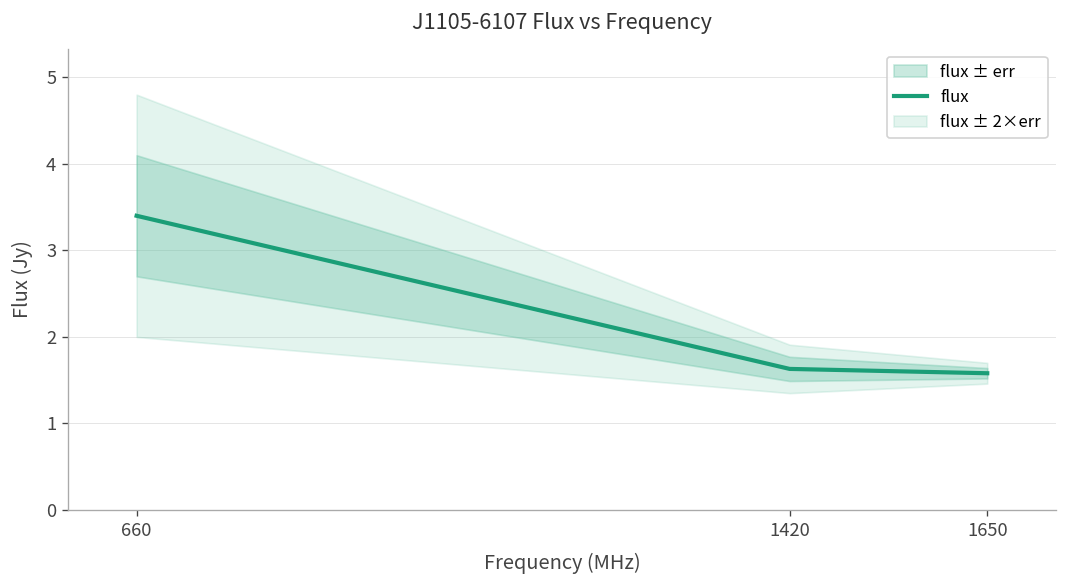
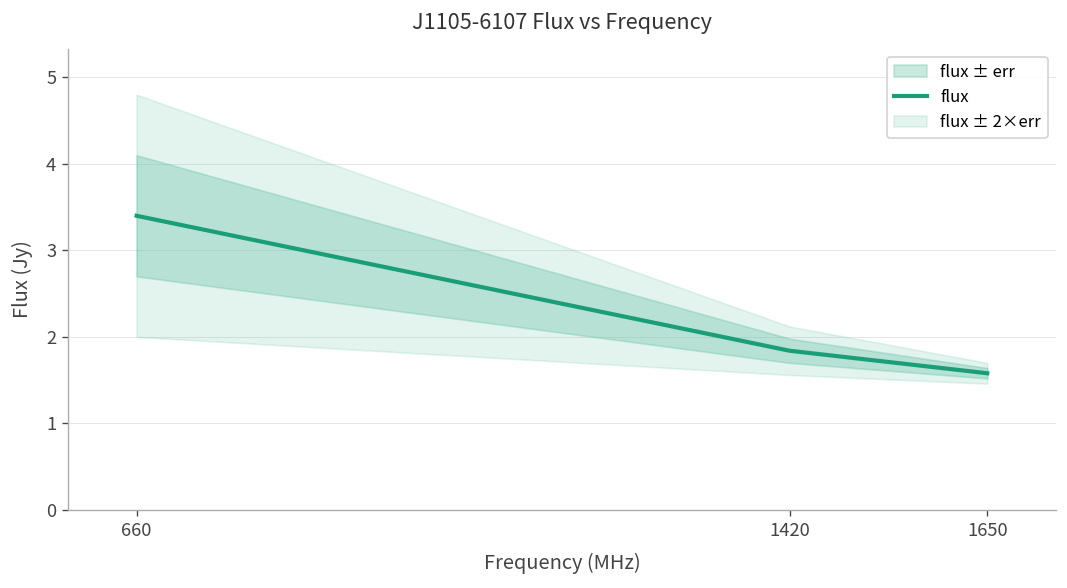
  {
    "flux": {
      "660": 3.4,
-     "1420": 1.6,
+     "1420": 1.8,
      "1650": 1.6
    }
  }
